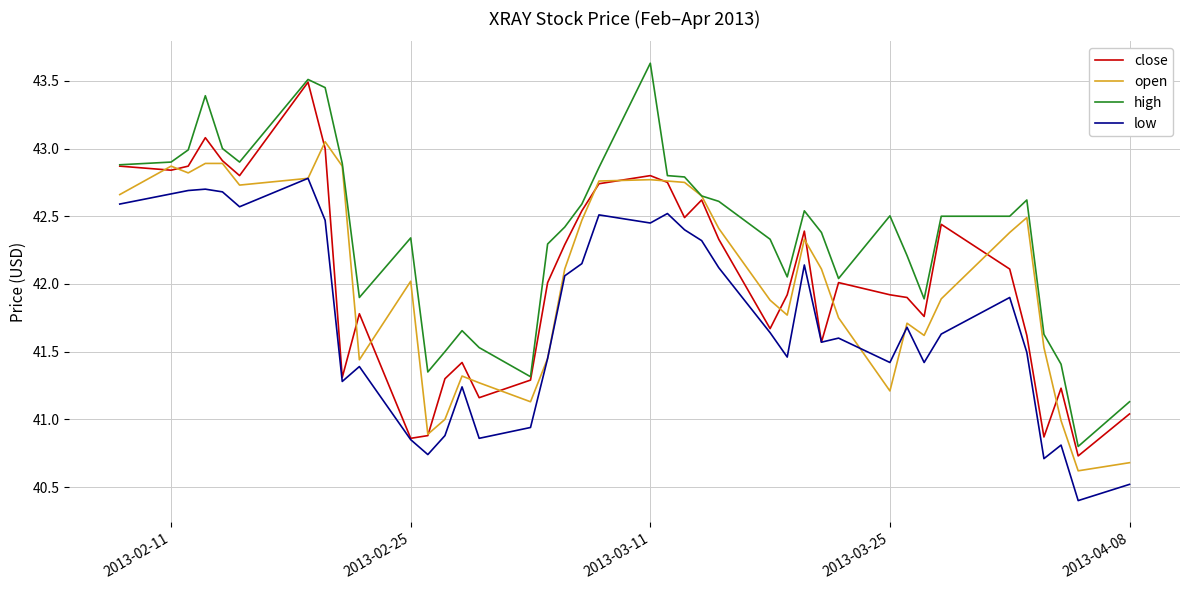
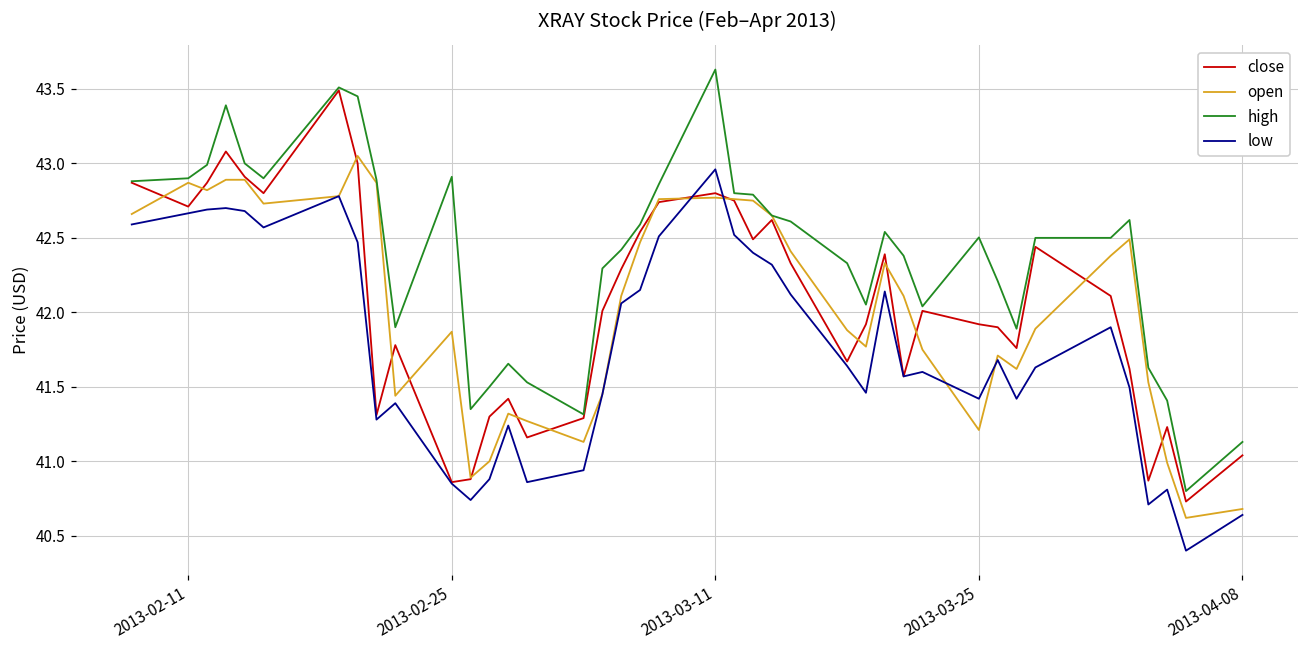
  {
    "close": {
-     "2013-02-11": 42.84,
+     "2013-02-11": 42.71,
      "2013-03-11": 42.80,
      "2013-03-25": 41.92,
      "2013-04-08": 41.04
    },
    "open": {
      "2013-02-11": 42.87,
-     "2013-02-25": 42.02,
+     "2013-02-25": 41.87,
      "2013-03-11": 42.77,
      "2013-03-25": 41.21,
      "2013-04-08": 40.68
    },
    "high": {
      "2013-02-11": 42.90,
-     "2013-02-25": 42.34,
+     "2013-02-25": 42.91,
      "2013-03-11": 43.63,
      "2013-03-25": 42.50,
      "2013-04-08": 41.13
    },
    "low": {
      "2013-02-11": 42.67,
-     "2013-03-11": 42.45,
+     "2013-03-11": 42.96,
      "2013-03-25": 41.42,
-     "2013-04-08": 40.52
+     "2013-04-08": 40.64
    }
  }
